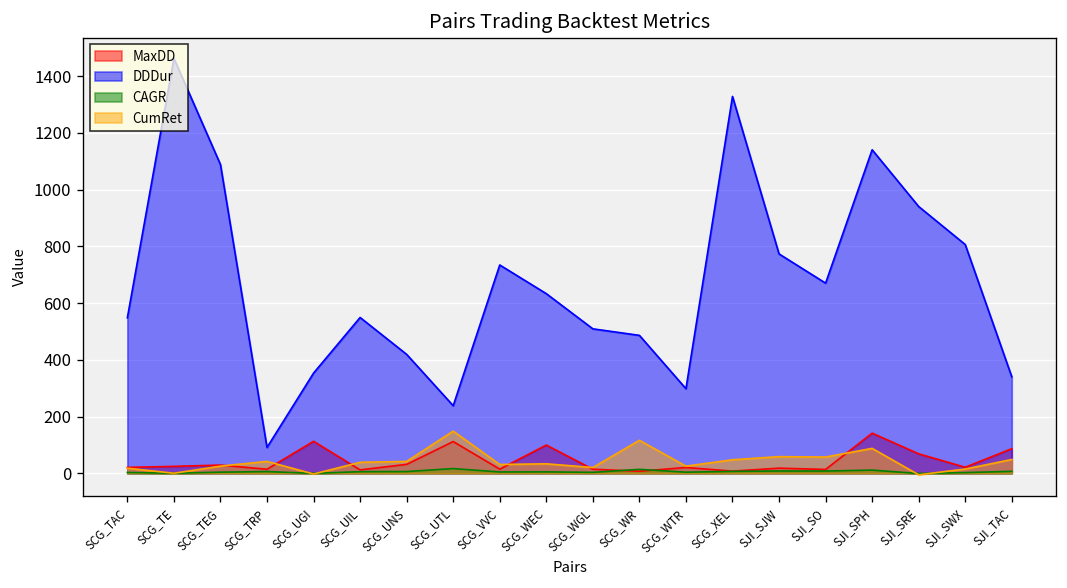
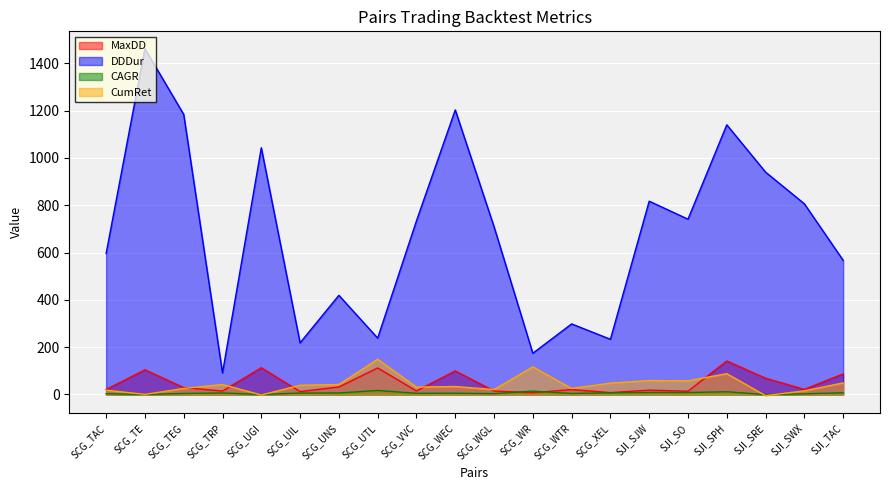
  {
    "MaxDD": {
-     "SCG_TE": 20,
+     "SCG_TE": 100,
      "SCG_UGI": 110,
      "SCG_UTL": 110,
      "SCG_WEC": 100,
      "SJI_SPH": 140,
      "SJI_SRE": 70,
      "SJI_TAC": 90
    },
    "DDDur": {
-     "SCG_TAC": 550,
-     "SCG_TEG": 1090,
+     "SCG_TAC": 600,
+     "SCG_TEG": 1180,
      "SCG_TRP": 90,
-     "SCG_UGI": 350,
-     "SCG_UIL": 550,
+     "SCG_UGI": 1040,
+     "SCG_UIL": 220,
      "SCG_UNS": 420,
      "SCG_UTL": 240,
      "SCG_VVC": 730,
-     "SCG_WEC": 630,
-     "SCG_WGL": 510,
-     "SCG_WR": 490,
+     "SCG_WEC": 1200,
+     "SCG_WGL": 710,
+     "SCG_WR": 170,
      "SCG_WTR": 300,
-     "SCG_XEL": 1330,
-     "SJI_SJW": 770,
-     "SJI_SO": 670,
+     "SCG_XEL": 230,
+     "SJI_SJW": 820,
+     "SJI_SO": 740,
      "SJI_SPH": 1140,
      "SJI_SRE": 940,
      "SJI_SWX": 810,
-     "SJI_TAC": 340
+     "SJI_TAC": 570
    }
  }
